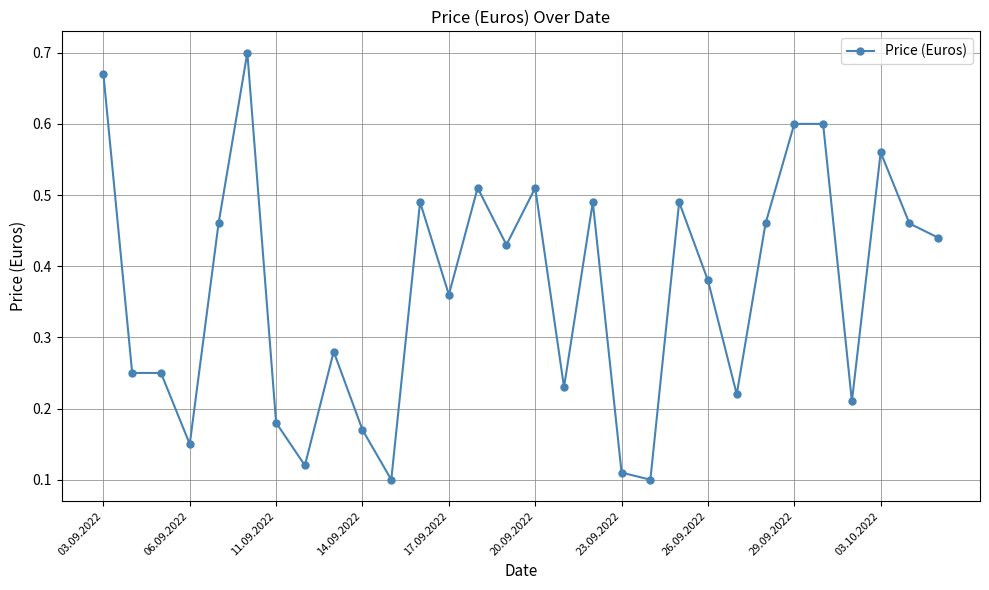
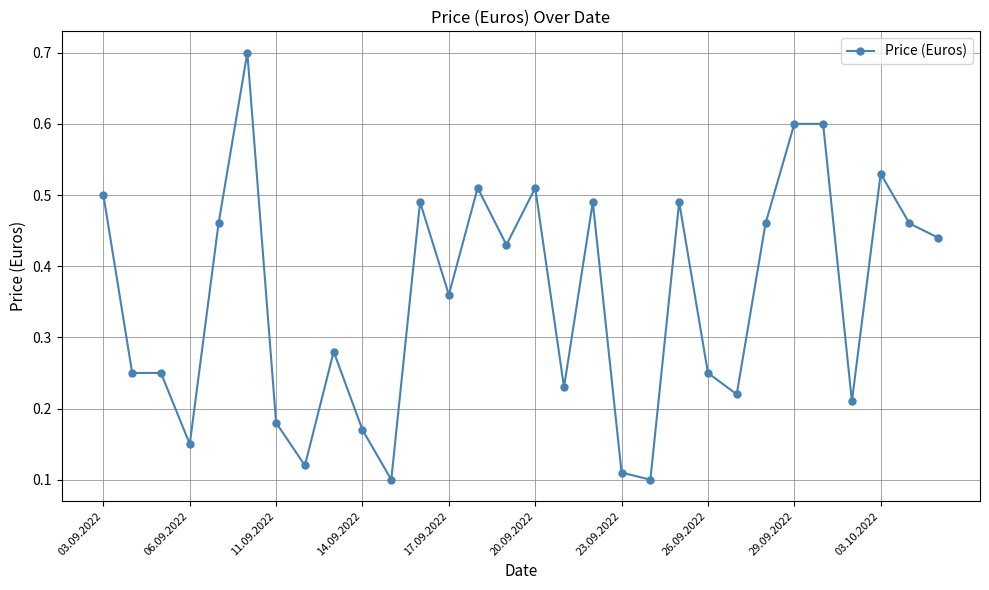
  {
-   "03.09.2022": 0.67,
+   "03.09.2022": 0.50,
    "06.09.2022": 0.15,
    "11.09.2022": 0.18,
    "14.09.2022": 0.17,
    "17.09.2022": 0.36,
    "20.09.2022": 0.51,
    "23.09.2022": 0.11,
-   "26.09.2022": 0.38,
+   "26.09.2022": 0.25,
    "29.09.2022": 0.60,
-   "03.10.2022": 0.56
+   "03.10.2022": 0.53
  }
